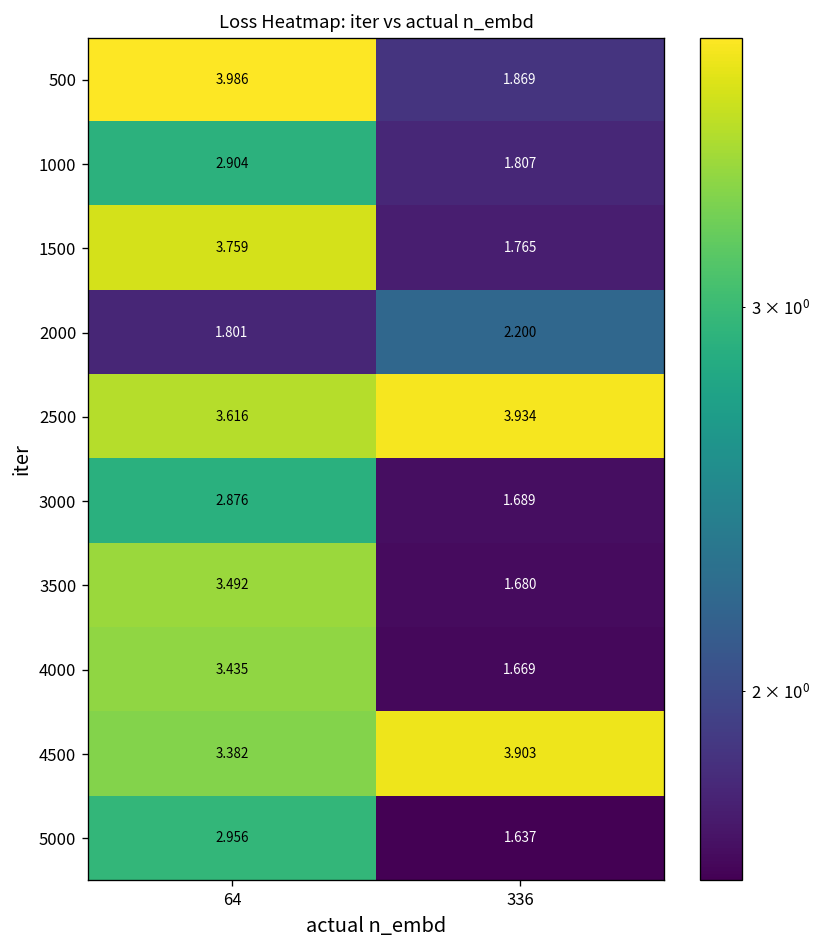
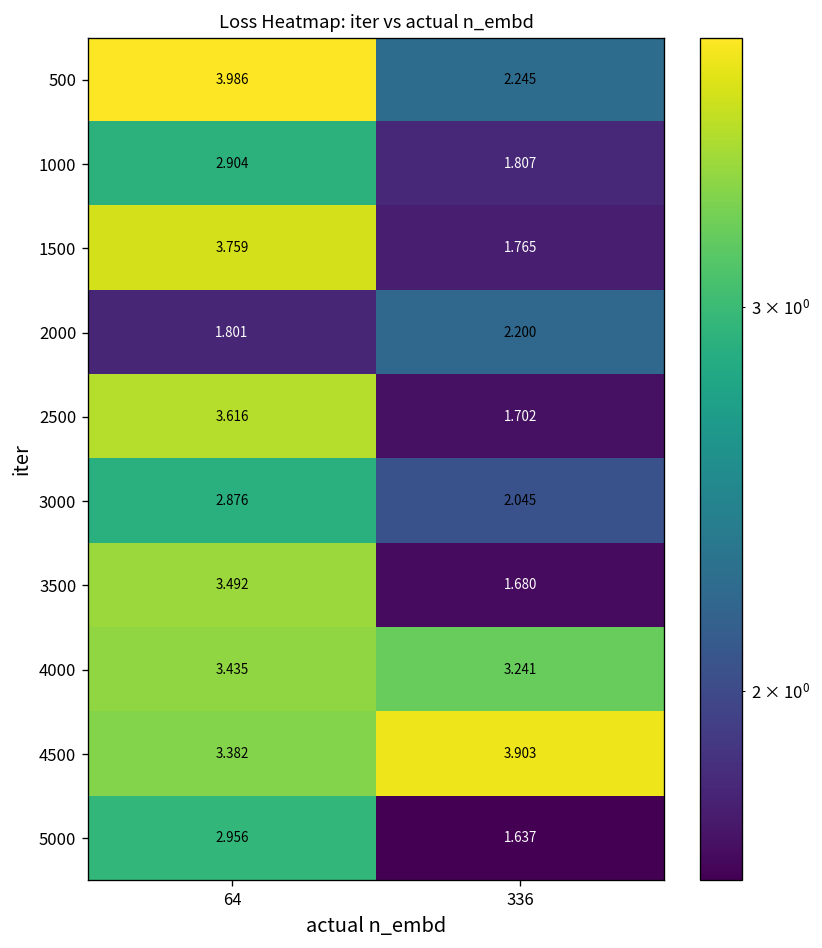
  {
    "500": {
      "64": 3.986,
-     "336": 1.869
+     "336": 2.245
    },
    "1000": {
      "64": 2.904,
      "336": 1.807
    },
    "1500": {
      "64": 3.759,
      "336": 1.765
    },
    "2000": {
      "64": 1.801,
      "336": 2.200
    },
    "2500": {
      "64": 3.616,
-     "336": 3.934
+     "336": 1.702
    },
    "3000": {
      "64": 2.876,
-     "336": 1.689
+     "336": 2.045
    },
    "3500": {
      "64": 3.492,
      "336": 1.680
    },
    "4000": {
      "64": 3.435,
-     "336": 1.669
+     "336": 3.241
    },
    "4500": {
      "64": 3.382,
      "336": 3.903
    },
    "5000": {
      "64": 2.956,
      "336": 1.637
    }
  }
